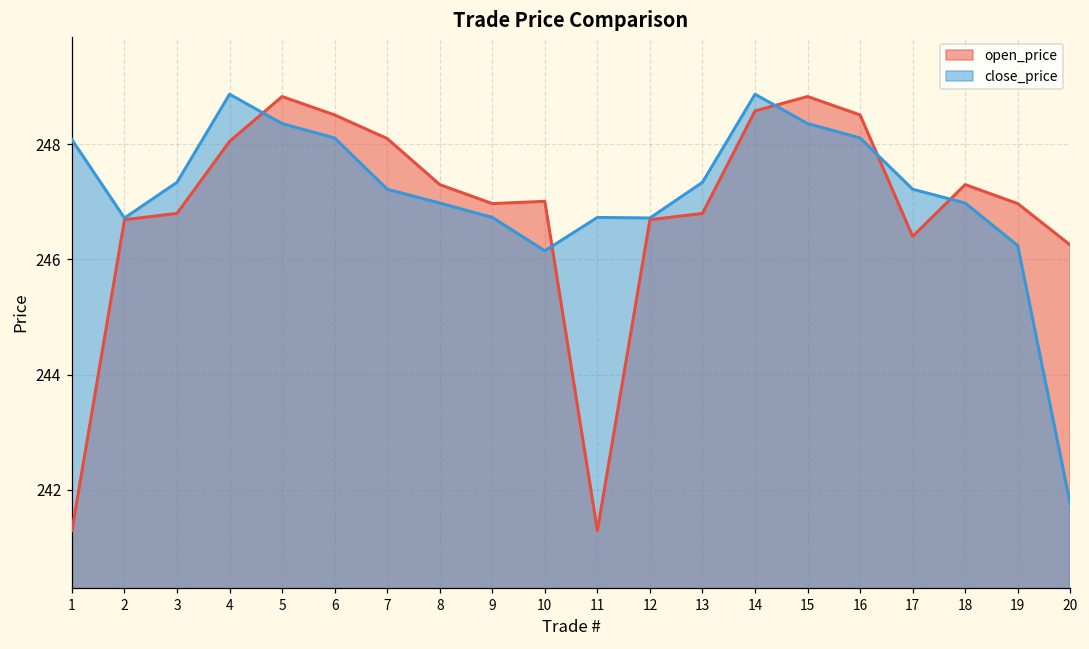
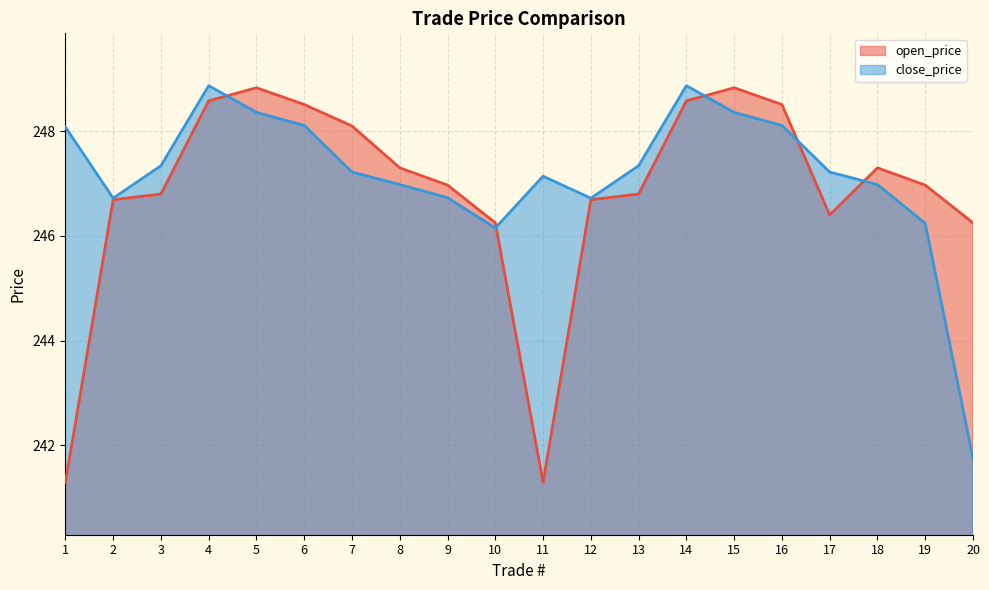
  {
    "open_price": {
      "1": 241.3,
      "3": 246.8,
-     "4": 248.1,
+     "4": 248.6,
      "5": 248.8,
      "6": 248.5,
      "7": 248.1,
      "8": 247.3,
      "9": 247.0,
-     "10": 247.0,
+     "10": 246.3,
      "11": 241.3,
      "13": 246.8,
      "14": 248.6,
      "15": 248.8,
      "16": 248.5,
      "17": 246.4,
      "18": 247.3,
      "19": 247.0,
      "20": 246.3
    },
    "close_price": {
      "1": 248.1,
      "3": 247.3,
      "4": 248.9,
      "5": 248.4,
      "6": 248.1,
      "7": 247.2,
      "8": 247.0,
      "9": 246.7,
      "10": 246.2,
-     "11": 246.7,
+     "11": 247.1,
      "13": 247.3,
      "14": 248.9,
      "15": 248.4,
      "16": 248.1,
      "17": 247.2,
      "18": 247.0,
      "19": 246.2,
      "20": 241.8
    }
  }
